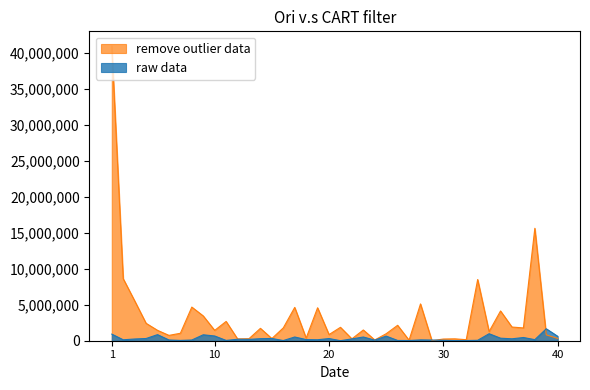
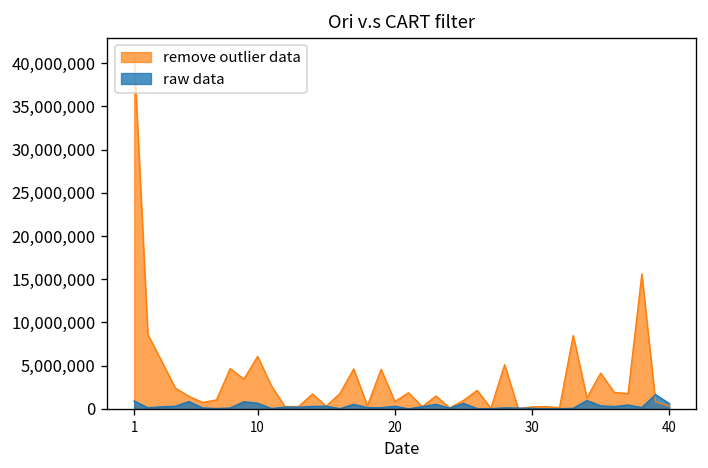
  {
    "remove outlier data": {
-     "10": "1,000,000",
+     "10": "6,000,000",
      "20": "1,000,000"
    },
    "raw data": {
      "1": "1,000,000",
      "10": "1,000,000",
      "20": "0"
    }
  }
